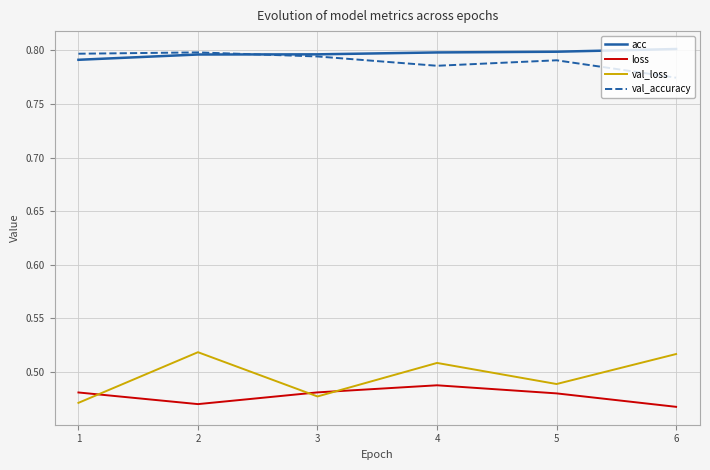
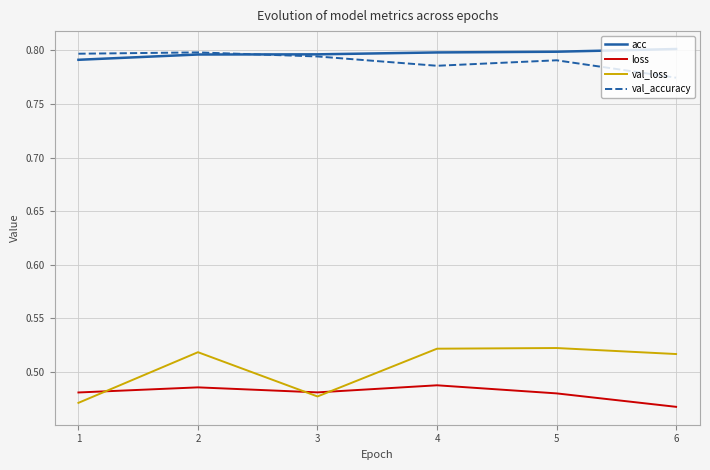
  {
    "loss": {
      "1": 0.481,
-     "2": 0.470,
+     "2": 0.486,
      "3": 0.481,
      "4": 0.488,
      "5": 0.480,
      "6": 0.468
    },
    "val_loss": {
      "1": 0.471,
      "2": 0.519,
      "3": 0.477,
-     "4": 0.509,
-     "5": 0.489,
+     "4": 0.522,
+     "5": 0.522,
      "6": 0.517
    }
  }
